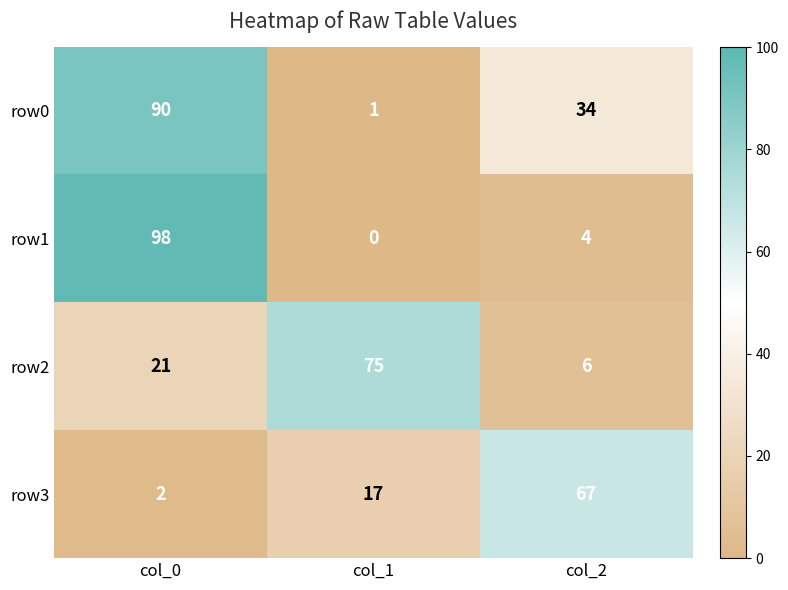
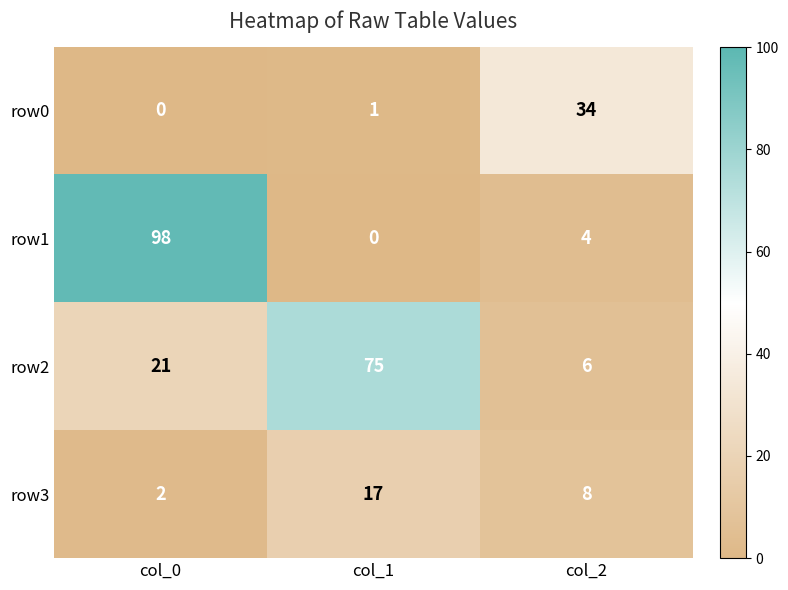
  {
    "row0": {
-     "col_0": 90,
+     "col_0": 0,
      "col_1": 1,
      "col_2": 34
    },
    "row1": {
      "col_0": 98,
      "col_1": 0,
      "col_2": 4
    },
    "row2": {
      "col_0": 21,
      "col_1": 75,
      "col_2": 6
    },
    "row3": {
      "col_0": 2,
      "col_1": 17,
-     "col_2": 67
+     "col_2": 8
    }
  }
